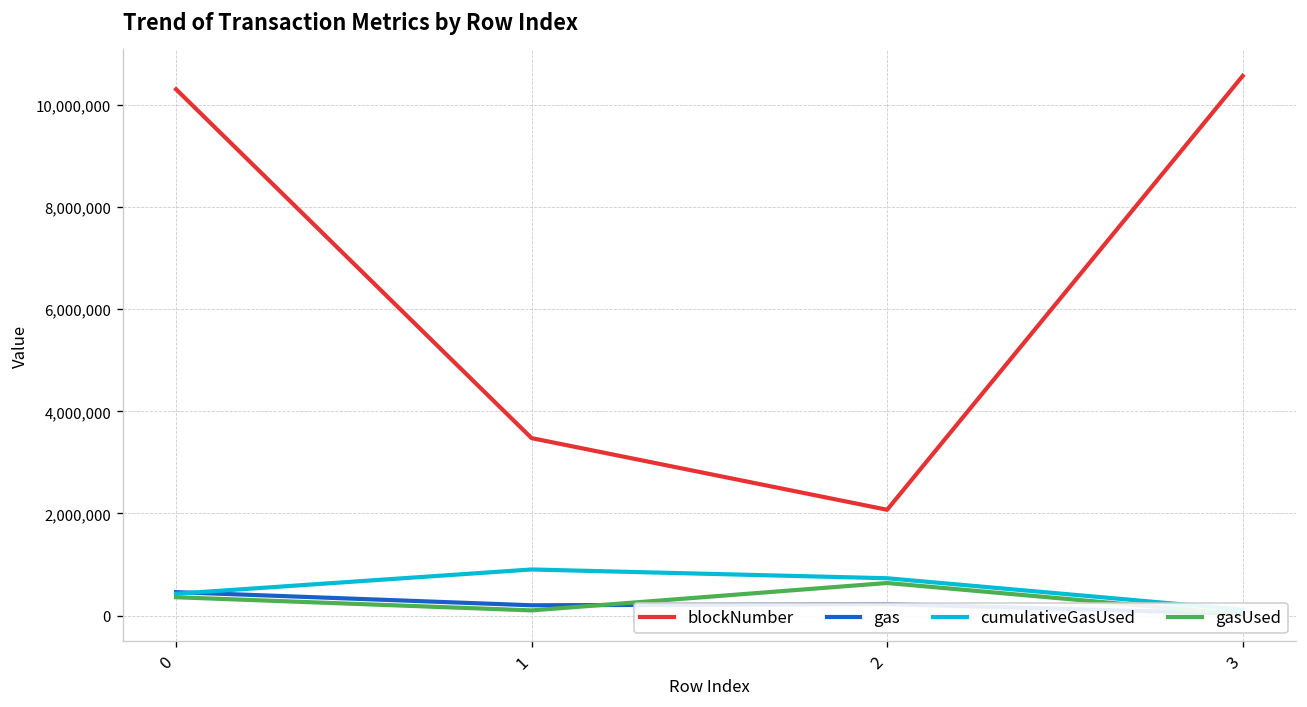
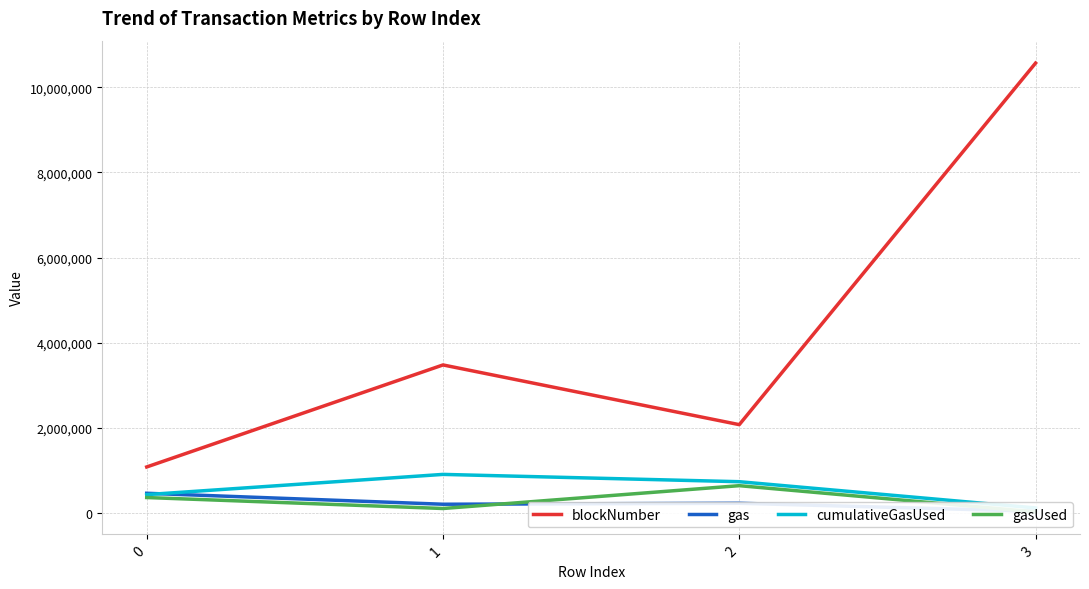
  {
    "blockNumber": {
-     "0": "10,300,000",
+     "0": "1,100,000",
      "1": "3,500,000",
      "2": "2,100,000",
      "3": "10,600,000"
    },
    "gas": {
      "1": "200,000"
    },
    "cumulativeGasUsed": {
      "1": "900,000",
      "2": "700,000"
    },
    "gasUsed": {
      "0": "400,000",
      "1": "100,000",
      "2": "600,000"
    }
  }
